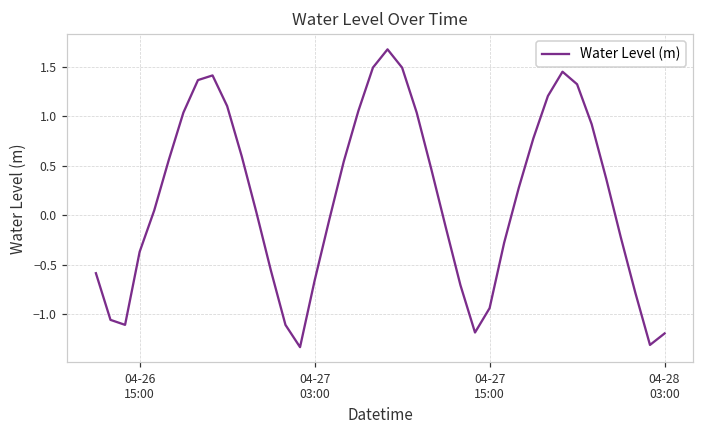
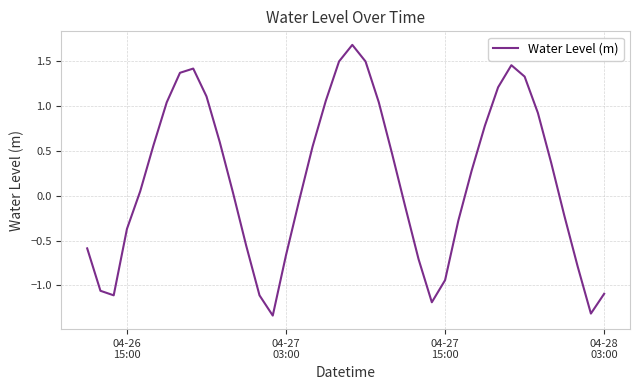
  {
    "04-26 15:00": -0.4,
    "04-27 03:00": -0.7,
    "04-27 15:00": -0.9,
-   "04-28 03:00": -1.2
+   "04-28 03:00": -1.1
  }
